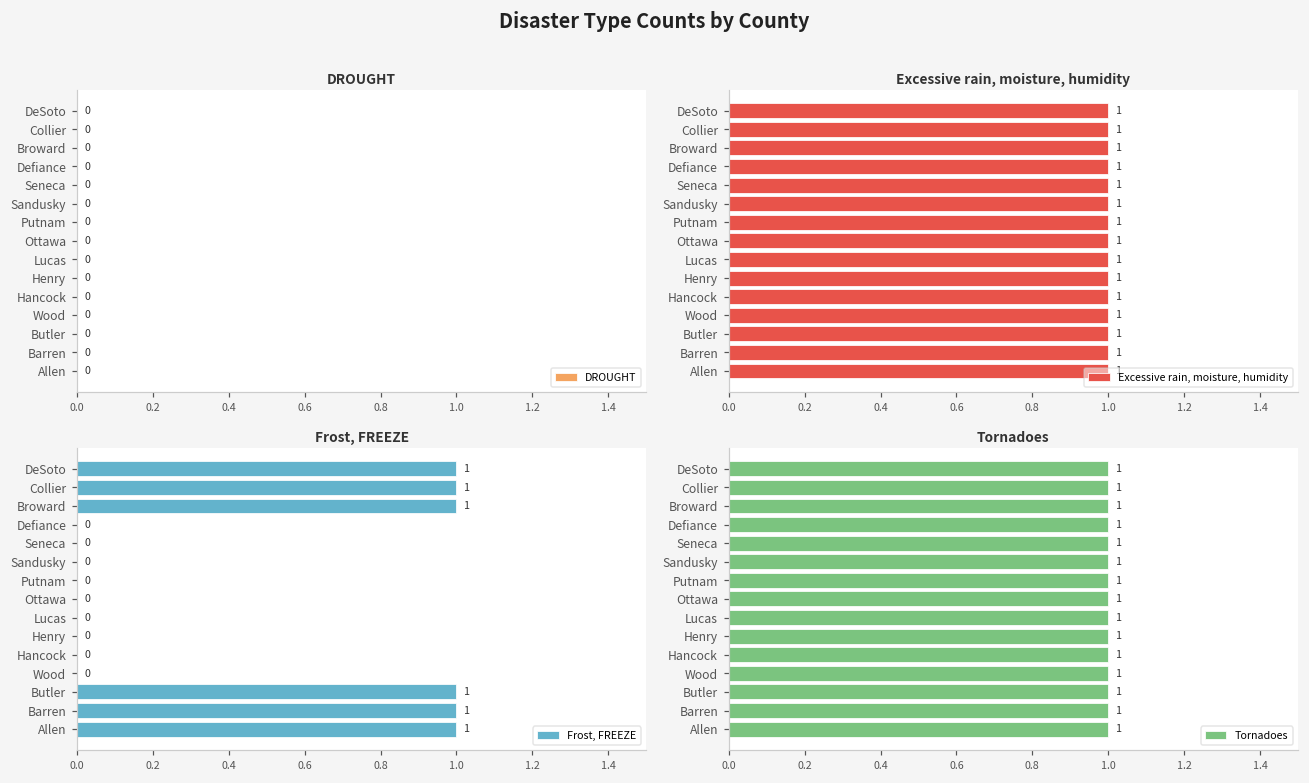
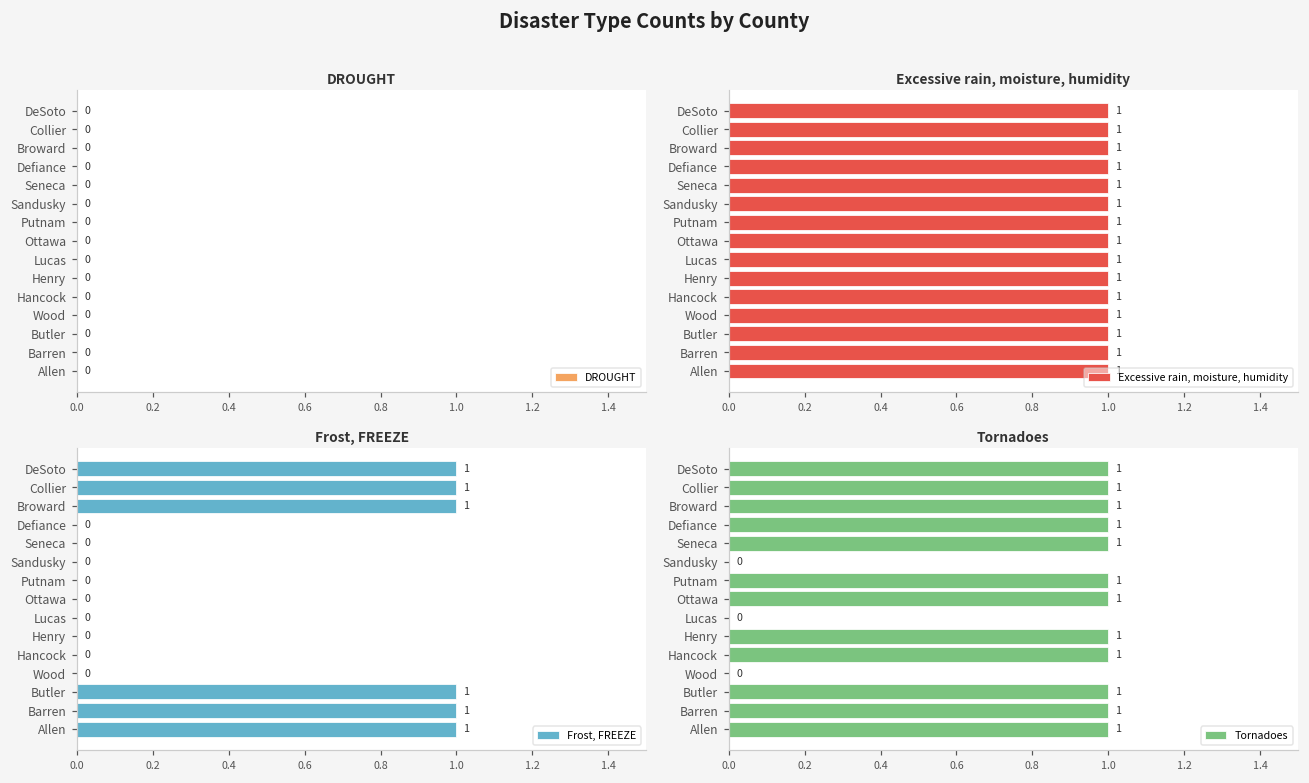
  {
    "DROUGHT": {
      "DeSoto": 0,
      "Collier": 0,
      "Broward": 0,
      "Defiance": 0,
      "Seneca": 0,
      "Sandusky": 0,
      "Putnam": 0,
      "Ottawa": 0,
      "Lucas": 0,
      "Henry": 0,
      "Hancock": 0,
      "Wood": 0,
      "Butler": 0,
      "Barren": 0,
      "Allen": 0
    },
    "Excessive rain, moisture, humidity": {
      "DeSoto": 1,
      "Collier": 1,
      "Broward": 1,
      "Defiance": 1,
      "Seneca": 1,
      "Sandusky": 1,
      "Putnam": 1,
      "Ottawa": 1,
      "Lucas": 1,
      "Henry": 1,
      "Hancock": 1,
      "Wood": 1,
      "Butler": 1,
      "Barren": 1
    },
    "Frost, FREEZE": {
      "DeSoto": 1,
      "Collier": 1,
      "Broward": 1,
      "Defiance": 0,
      "Seneca": 0,
      "Sandusky": 0,
      "Putnam": 0,
      "Ottawa": 0,
      "Lucas": 0,
      "Henry": 0,
      "Hancock": 0,
      "Wood": 0,
      "Butler": 1,
      "Barren": 1,
      "Allen": 1
    },
    "Tornadoes": {
      "DeSoto": 1,
      "Collier": 1,
      "Broward": 1,
      "Defiance": 1,
      "Seneca": 1,
-     "Sandusky": 1,
+     "Sandusky": 0,
      "Putnam": 1,
      "Ottawa": 1,
-     "Lucas": 1,
+     "Lucas": 0,
      "Henry": 1,
      "Hancock": 1,
-     "Wood": 1,
+     "Wood": 0,
      "Butler": 1,
      "Barren": 1,
      "Allen": 1
    }
  }
